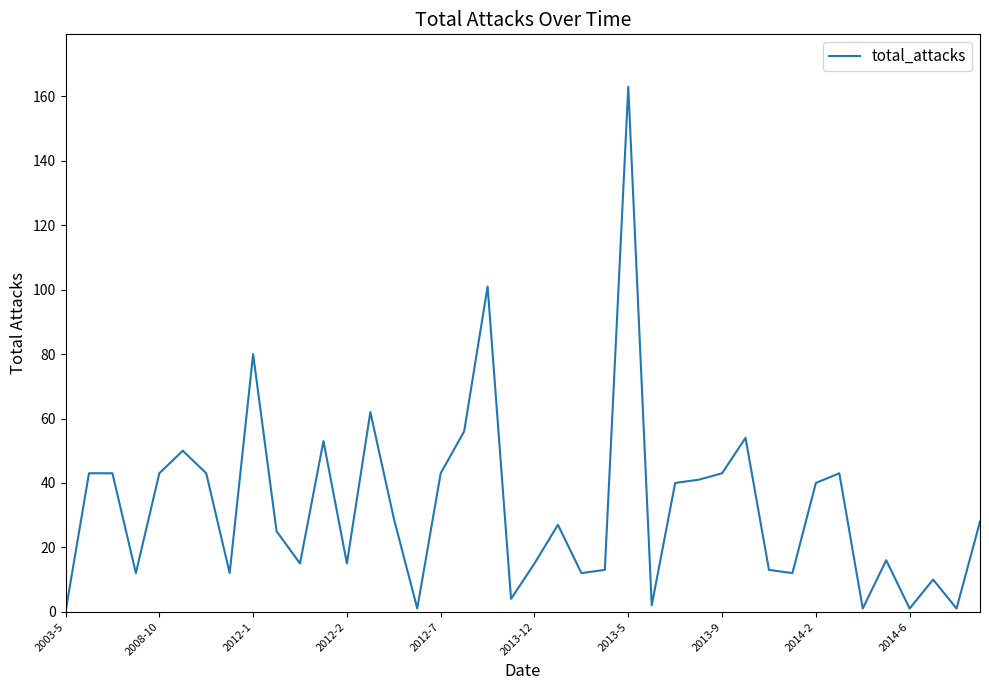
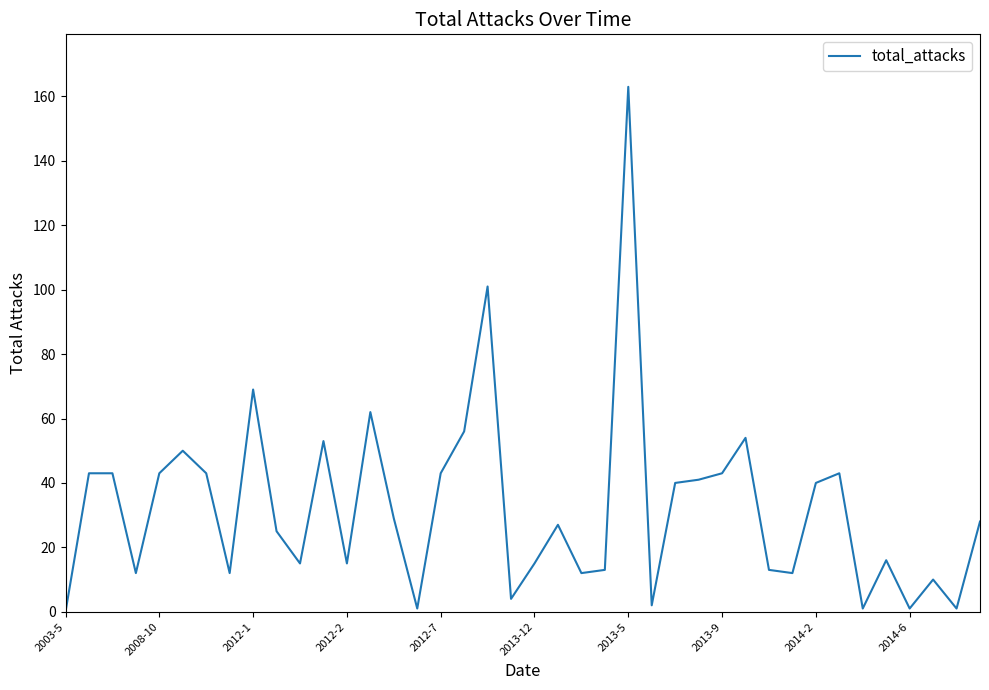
  {
    "2003-5": 0,
    "2008-10": 43,
-   "2012-1": 80,
+   "2012-1": 69,
    "2012-2": 15,
    "2012-7": 43,
    "2013-12": 15,
    "2013-5": 163,
    "2013-9": 43,
    "2014-2": 40,
    "2014-6": 1
  }
